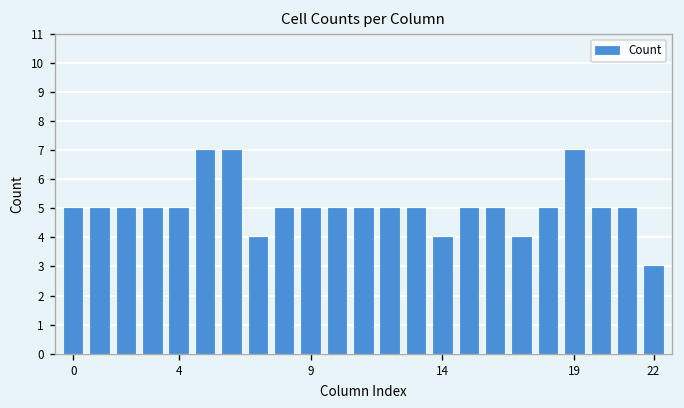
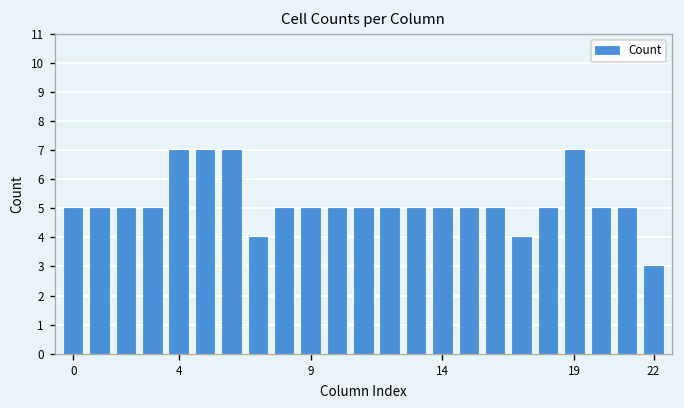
  {
    "0": 5,
-   "4": 5,
+   "4": 7,
    "9": 5,
-   "14": 4,
+   "14": 5,
    "19": 7,
    "22": 3
  }
